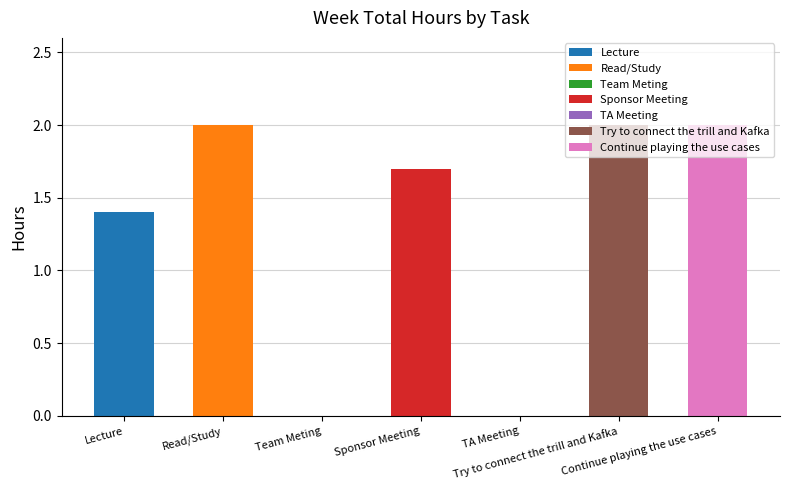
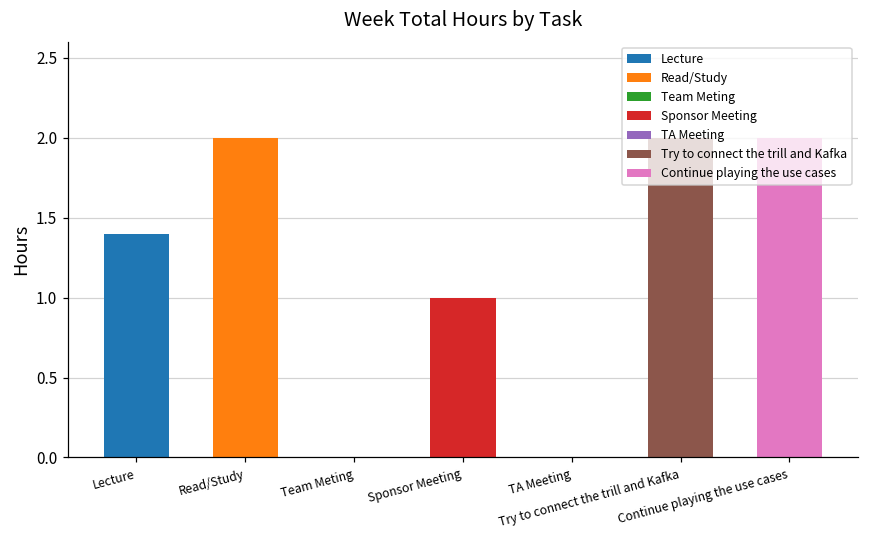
  {
    "Lecture": 1.4,
    "Read/Study": 2.0,
    "Team Meting": 0.0,
-   "Sponsor Meeting": 1.7,
+   "Sponsor Meeting": 1.0,
    "TA Meeting": 0.0
  }
